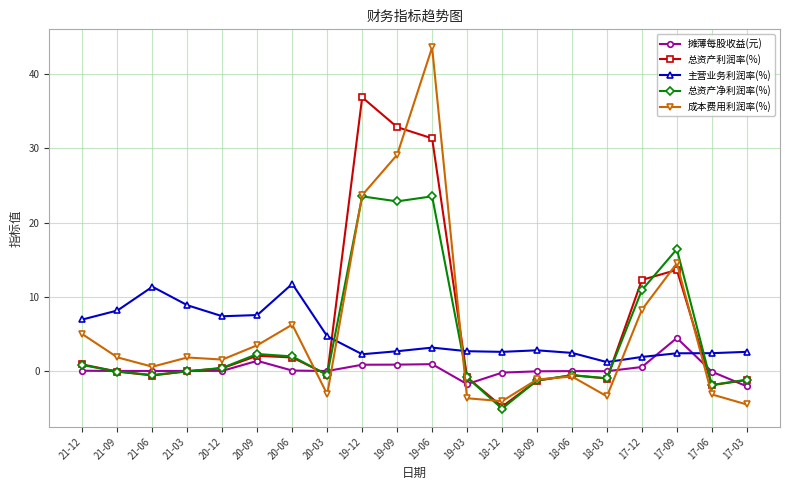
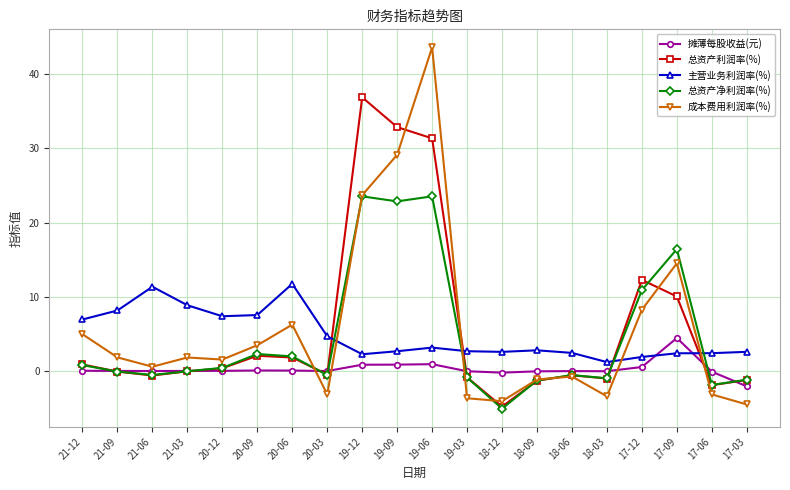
  {
    "摊薄每股收益(元)": {
      "21-12": 0,
      "21-06": 0,
      "20-12": 0,
-     "20-09": 1,
+     "20-09": 0,
      "20-06": 0,
      "20-03": 0,
      "19-12": 1,
      "19-09": 1,
      "19-06": 1,
-     "19-03": -2,
+     "19-03": 0,
      "18-12": 0,
      "18-09": 0,
      "18-06": 0,
      "18-03": 0,
      "17-12": 1,
      "17-09": 4,
      "17-06": 0,
      "17-03": -2
    },
    "总资产利润率(%)": {
      "19-12": 37,
      "19-09": 33,
      "19-06": 31,
      "17-12": 12,
-     "17-09": 14
+     "17-09": 10
    },
    "主营业务利润率(%)": {
      "21-12": 7,
      "21-09": 8,
      "21-06": 11,
      "21-03": 9,
      "20-12": 7,
      "20-09": 8,
      "20-06": 12,
      "20-03": 5,
      "19-12": 2,
      "19-09": 3,
      "19-06": 3,
      "19-03": 3,
      "18-12": 3,
      "18-09": 3,
      "18-06": 2,
      "18-03": 1,
      "17-12": 2,
      "17-09": 2,
      "17-06": 2,
      "17-03": 3
    },
    "总资产净利润率(%)": {
      "19-09": 23,
      "19-06": 24,
      "17-12": 11,
      "17-09": 16
    },
    "成本费用利润率(%)": {
      "21-12": 5,
      "21-09": 2,
      "21-06": 1,
      "21-03": 2,
      "20-12": 2,
      "20-09": 3,
      "20-06": 6,
      "20-03": -3,
      "19-09": 29,
      "19-06": 44,
      "19-03": -4,
      "18-12": -4,
      "18-03": -3,
      "17-12": 8,
      "17-09": 15,
      "17-06": -3,
      "17-03": -5
    }
  }
